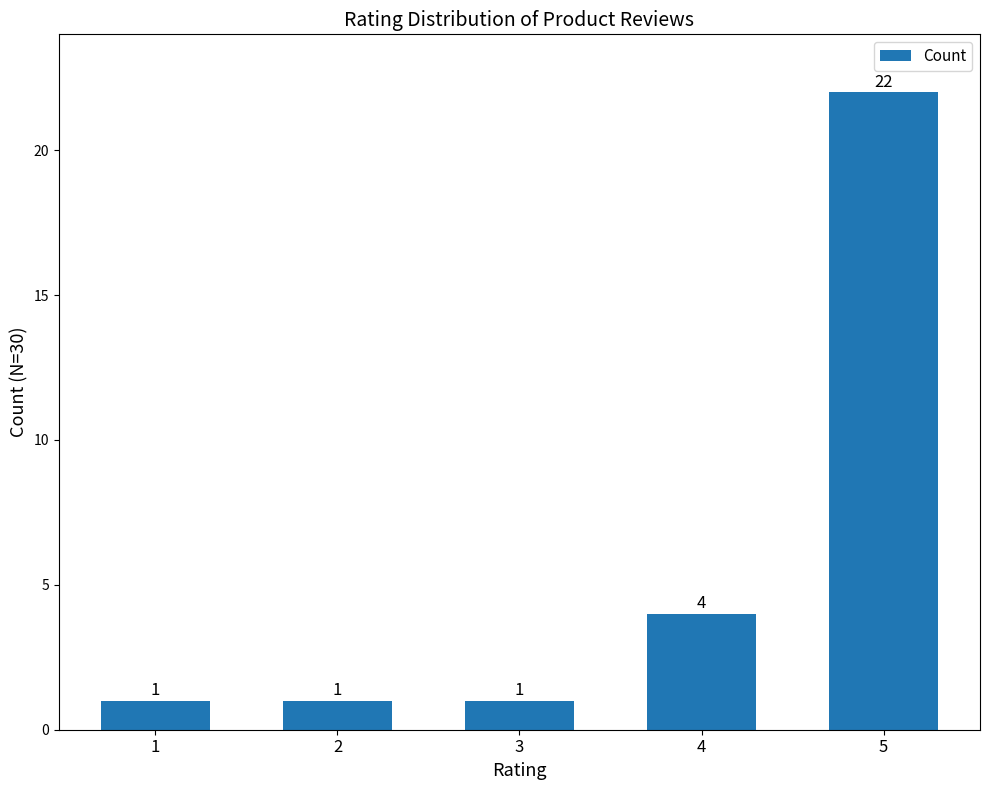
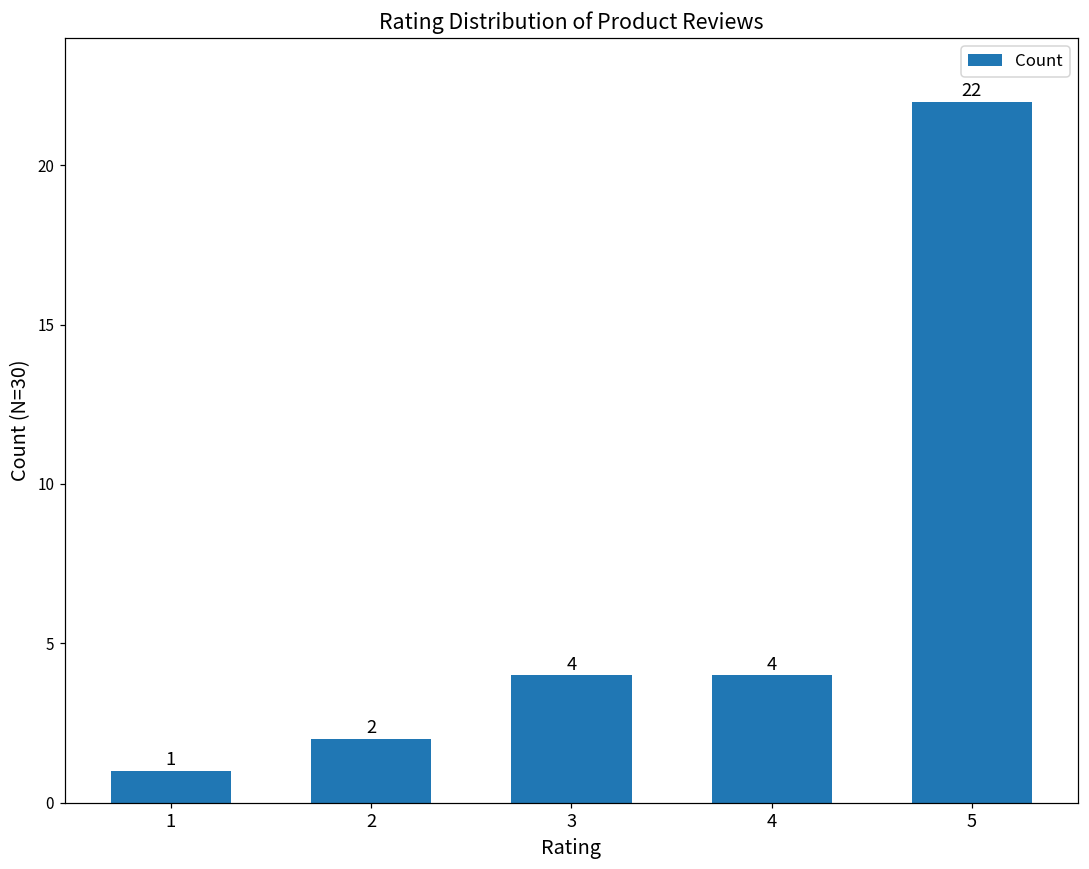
  {
    "1": 1,
-   "2": 1,
-   "3": 1,
+   "2": 2,
+   "3": 4,
    "4": 4,
    "5": 22
  }
